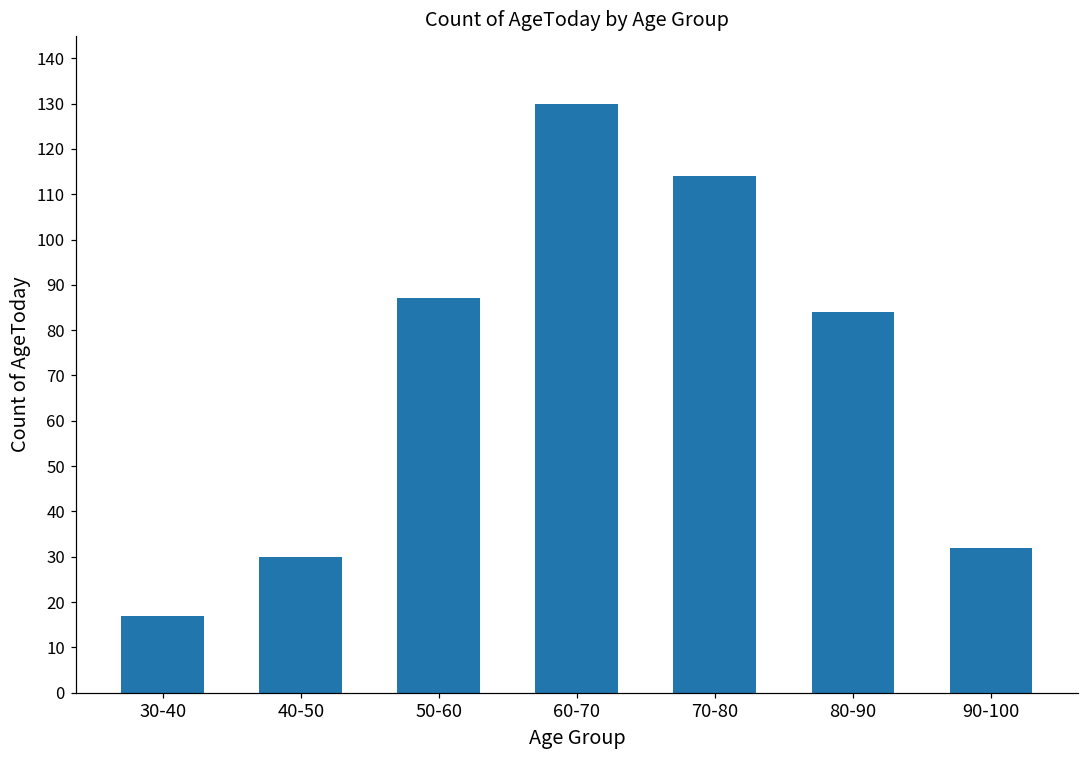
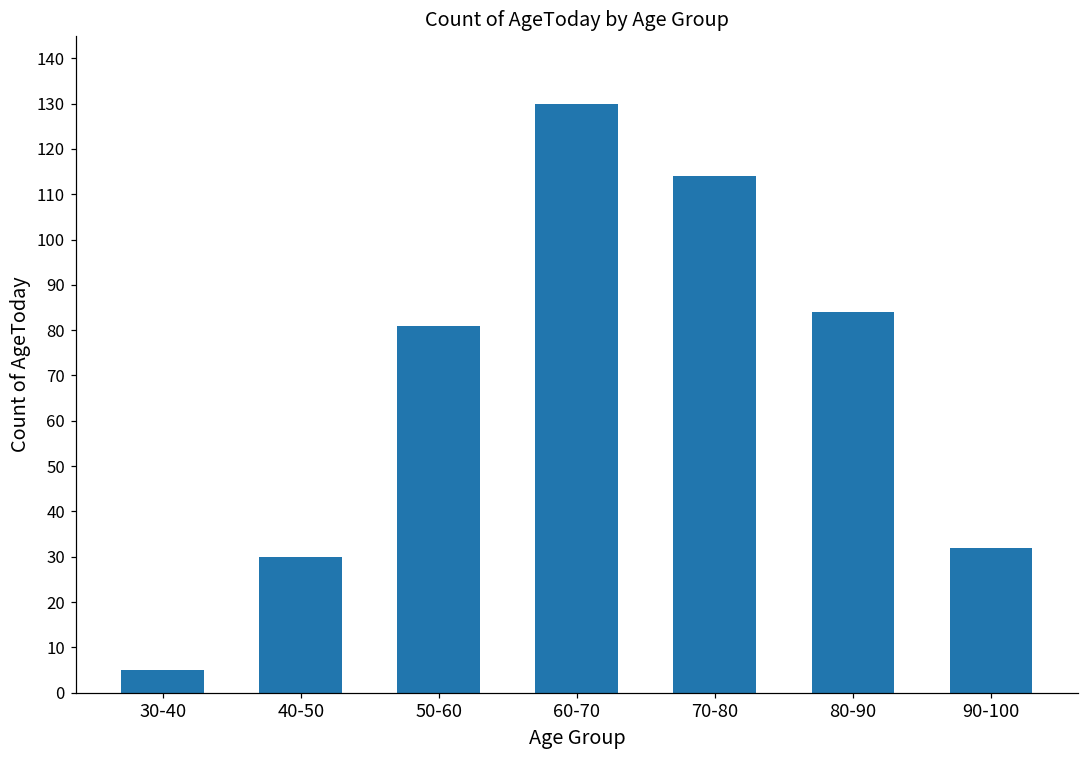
  {
-   "30-40": 17,
+   "30-40": 5,
    "40-50": 30,
-   "50-60": 87,
+   "50-60": 81,
    "60-70": 130,
    "70-80": 114,
    "80-90": 84,
    "90-100": 32
  }
